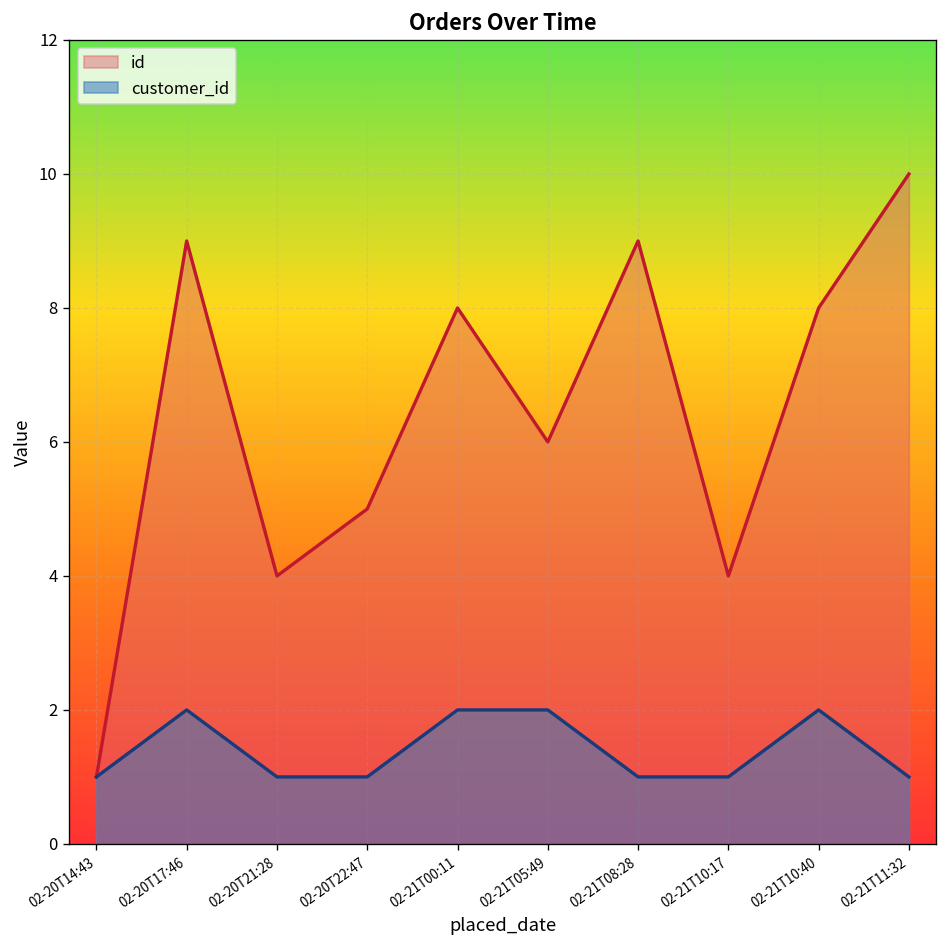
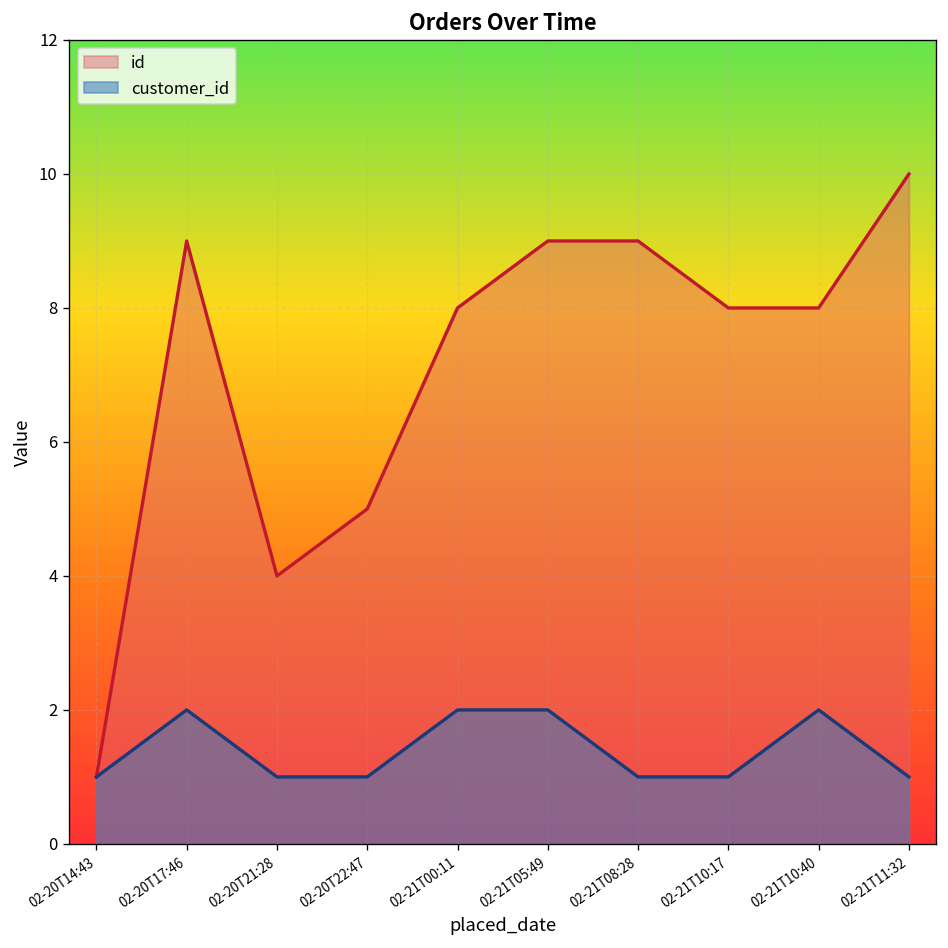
  {
    "id": {
      "02-20T17:46": 9,
      "02-20T21:28": 4,
      "02-20T22:47": 5,
      "02-21T00:11": 8,
-     "02-21T05:49": 6,
+     "02-21T05:49": 9,
      "02-21T08:28": 9,
-     "02-21T10:17": 4,
+     "02-21T10:17": 8,
      "02-21T10:40": 8,
      "02-21T11:32": 10
    },
    "customer_id": {
      "02-20T17:46": 2,
      "02-20T21:28": 1,
      "02-20T22:47": 1,
      "02-21T00:11": 2,
      "02-21T05:49": 2,
      "02-21T08:28": 1,
      "02-21T10:17": 1,
      "02-21T10:40": 2,
      "02-21T11:32": 1
    }
  }
